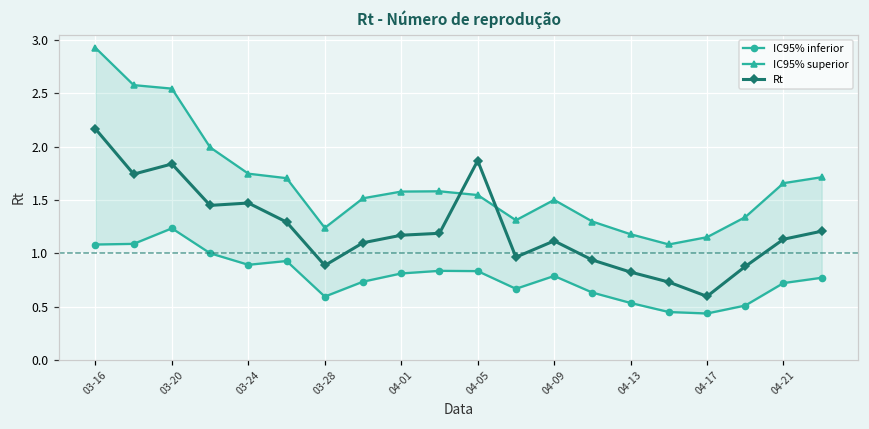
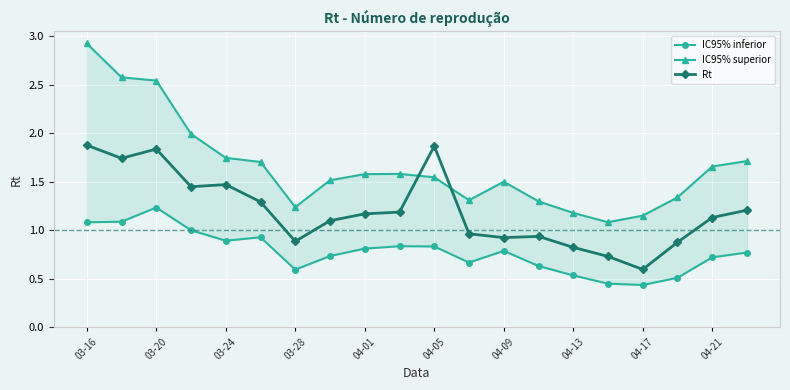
  {
    "Rt": {
-     "03-16": 2.2,
+     "03-16": 1.9,
      "03-20": 1.8,
      "03-24": 1.5,
      "03-28": 0.9,
      "04-01": 1.2,
      "04-05": 1.9,
-     "04-09": 1.1,
+     "04-09": 0.9,
      "04-13": 0.8,
      "04-17": 0.6,
      "04-21": 1.1
    }
  }
